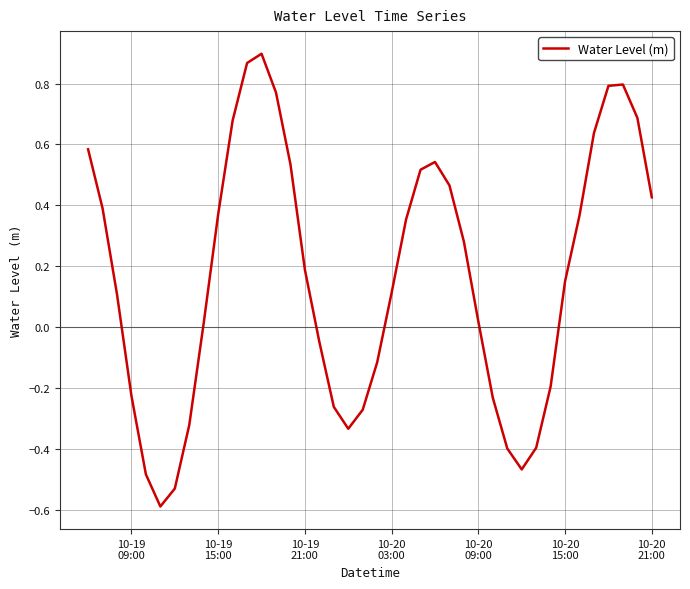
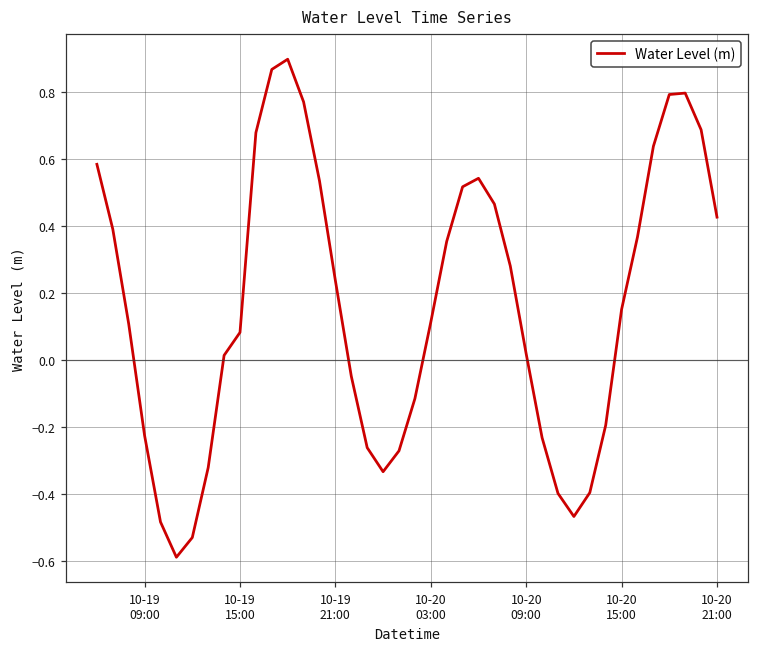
  {
    "10-19 09:00": -0.23,
-   "10-19 15:00": 0.37,
-   "10-19 21:00": 0.19,
+   "10-19 15:00": 0.08,
+   "10-19 21:00": 0.24,
    "10-20 03:00": 0.11,
    "10-20 09:00": 0.02,
    "10-20 15:00": 0.15,
    "10-20 21:00": 0.43
  }
